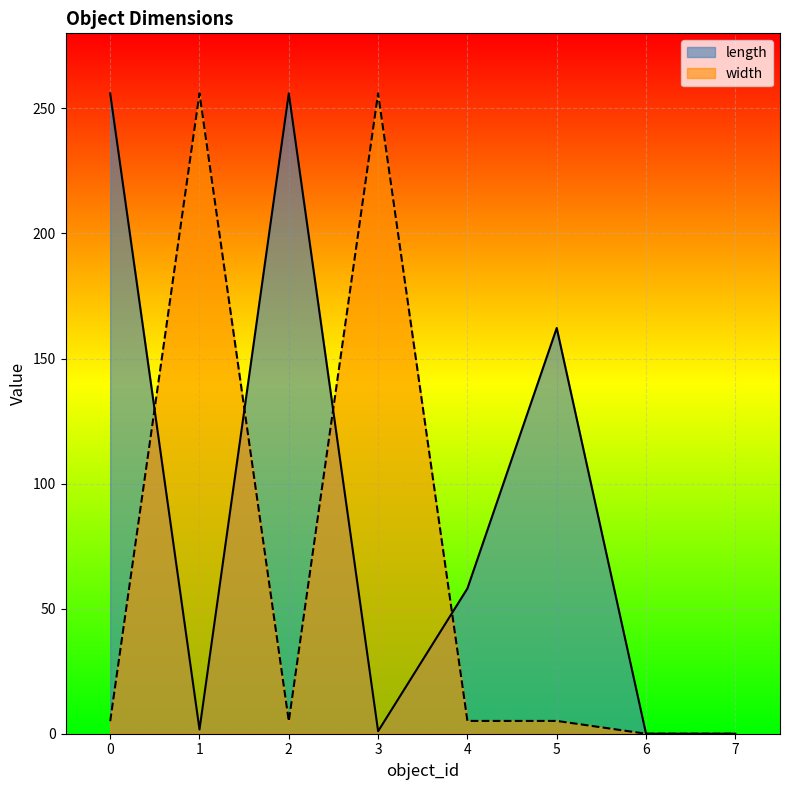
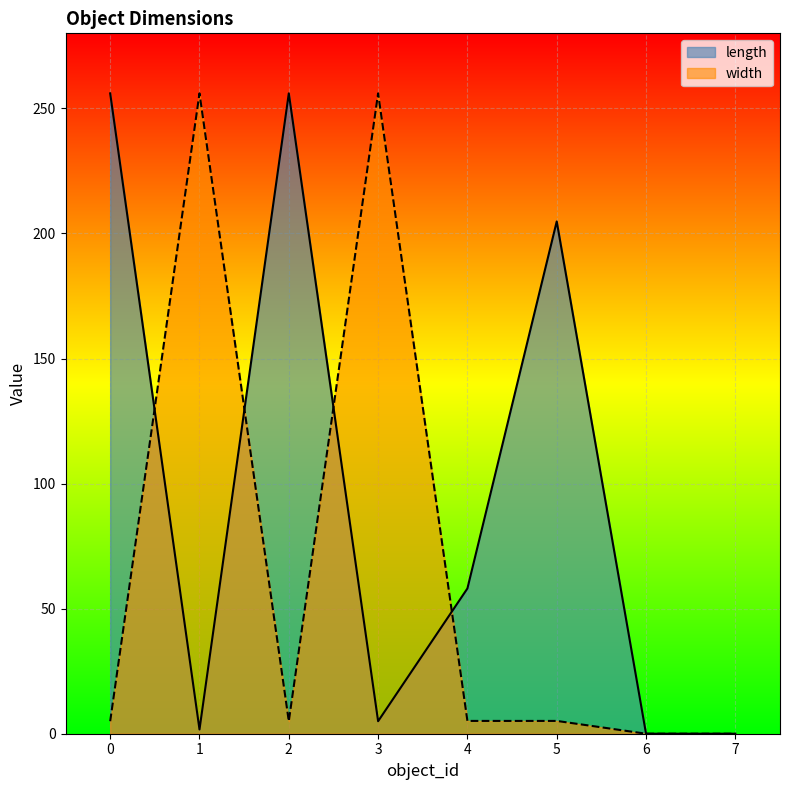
  {
    "length": {
      "0": 256,
      "1": 2,
      "2": 256,
-     "3": 1,
+     "3": 5,
      "4": 58,
-     "5": 162
+     "5": 205
    },
    "width": {
      "0": 5,
      "1": 256,
      "2": 5,
      "3": 256,
      "4": 5,
      "5": 5
    }
  }
